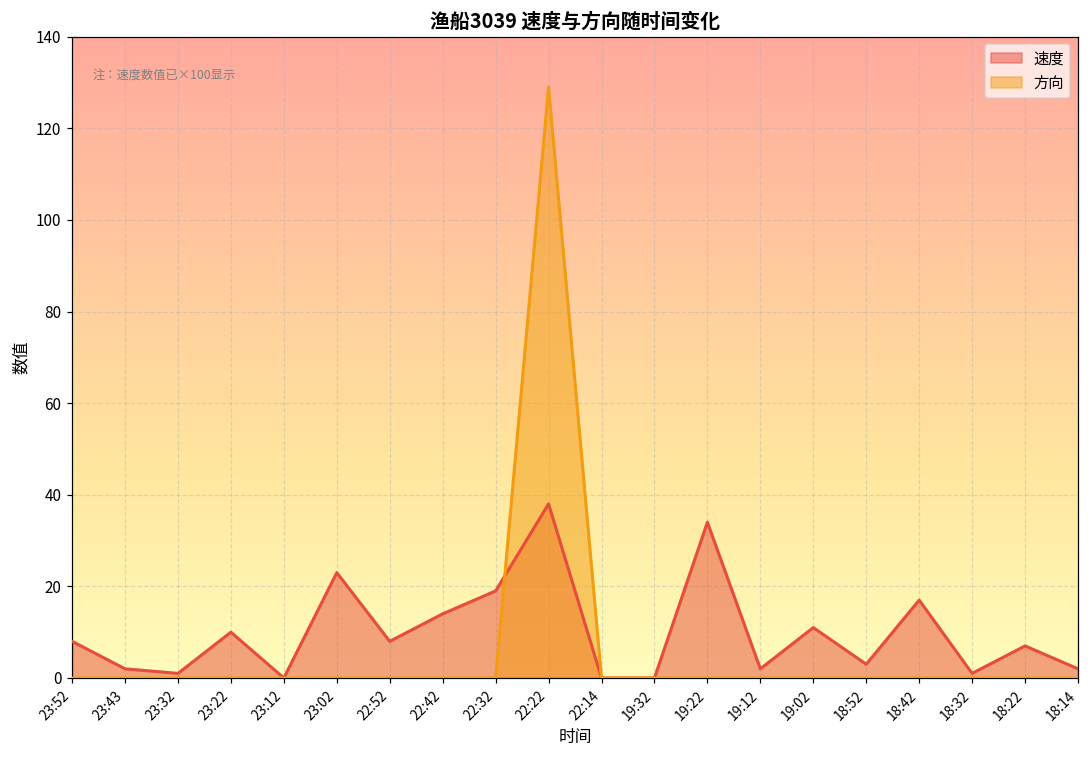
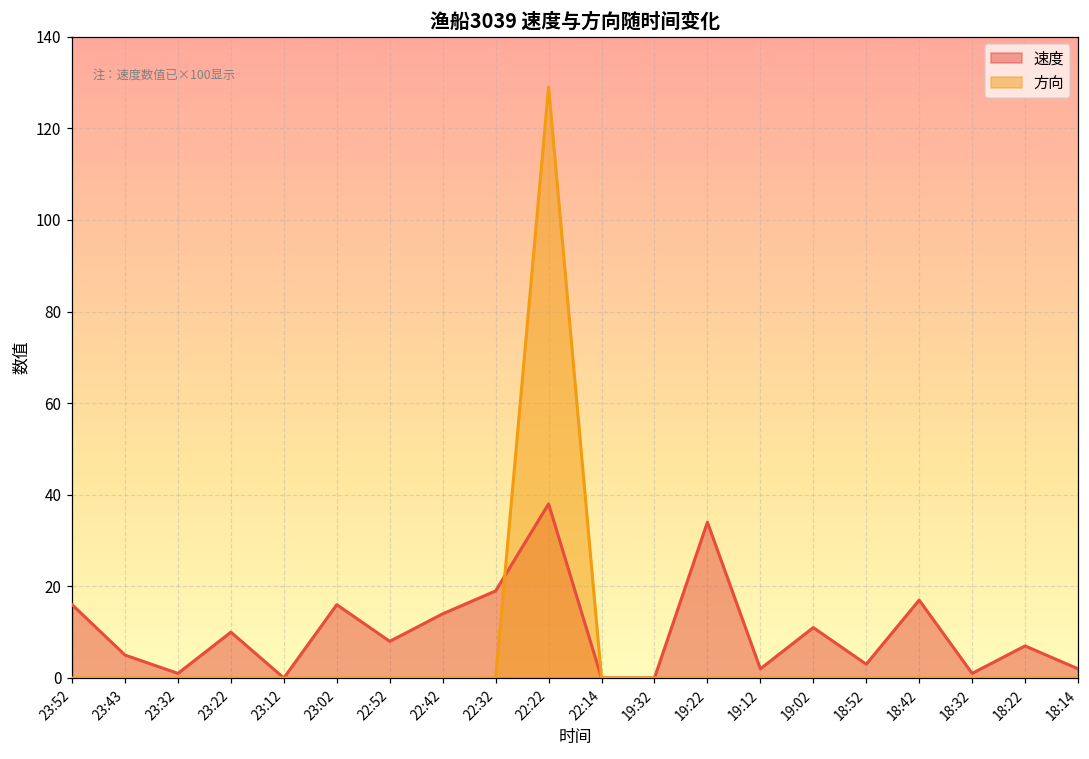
  {
    "速度": {
-     "23:52": 8,
-     "23:43": 2,
+     "23:52": 16,
+     "23:43": 5,
      "23:32": 1,
      "23:22": 10,
-     "23:02": 23,
+     "23:02": 16,
      "22:52": 8,
      "22:42": 14,
      "22:32": 19,
      "22:22": 38,
      "19:22": 34,
      "19:12": 2,
      "19:02": 11,
      "18:52": 3,
      "18:42": 17,
      "18:32": 1,
      "18:22": 7,
      "18:14": 2
    },
    "方向": {
      "23:52": 0,
      "23:43": 0,
      "23:32": 0,
      "23:22": 0,
      "23:02": 0,
      "22:52": 0,
      "22:42": 0,
      "22:32": 0,
      "22:22": 129,
      "19:22": 0,
      "19:12": 0,
      "19:02": 0,
      "18:52": 0,
      "18:42": 0,
      "18:32": 0,
      "18:22": 0,
      "18:14": 0
    }
  }
